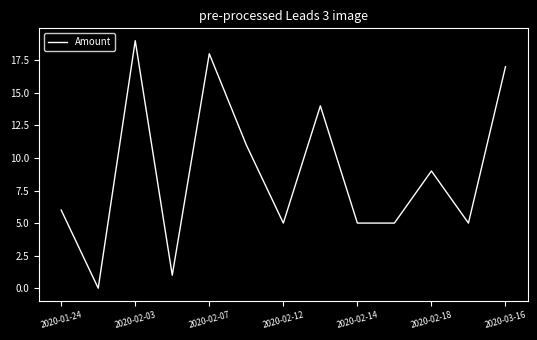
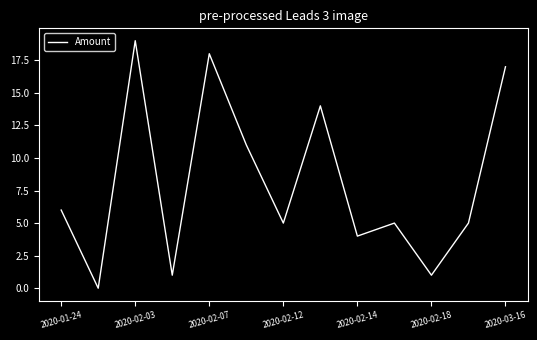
  {
    "2020-01-24": 6,
    "2020-02-03": 19,
    "2020-02-07": 18,
-   "2020-02-14": 5,
-   "2020-02-18": 9,
+   "2020-02-14": 4,
+   "2020-02-18": 1,
    "2020-03-16": 17
  }
